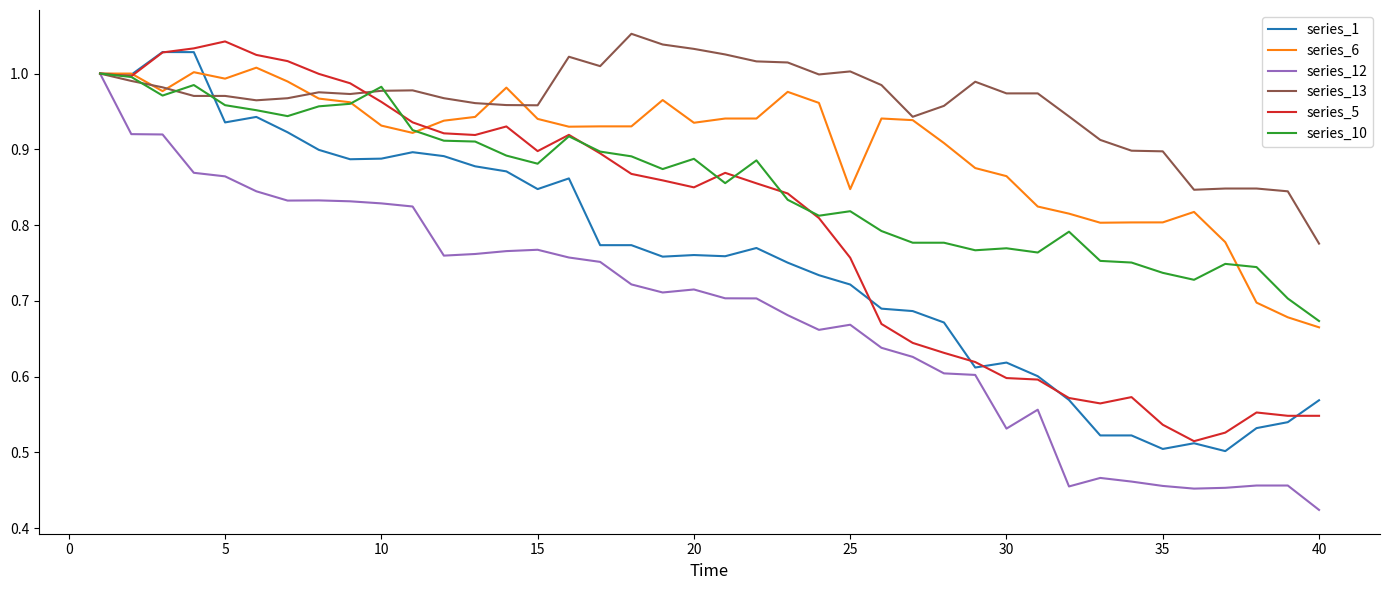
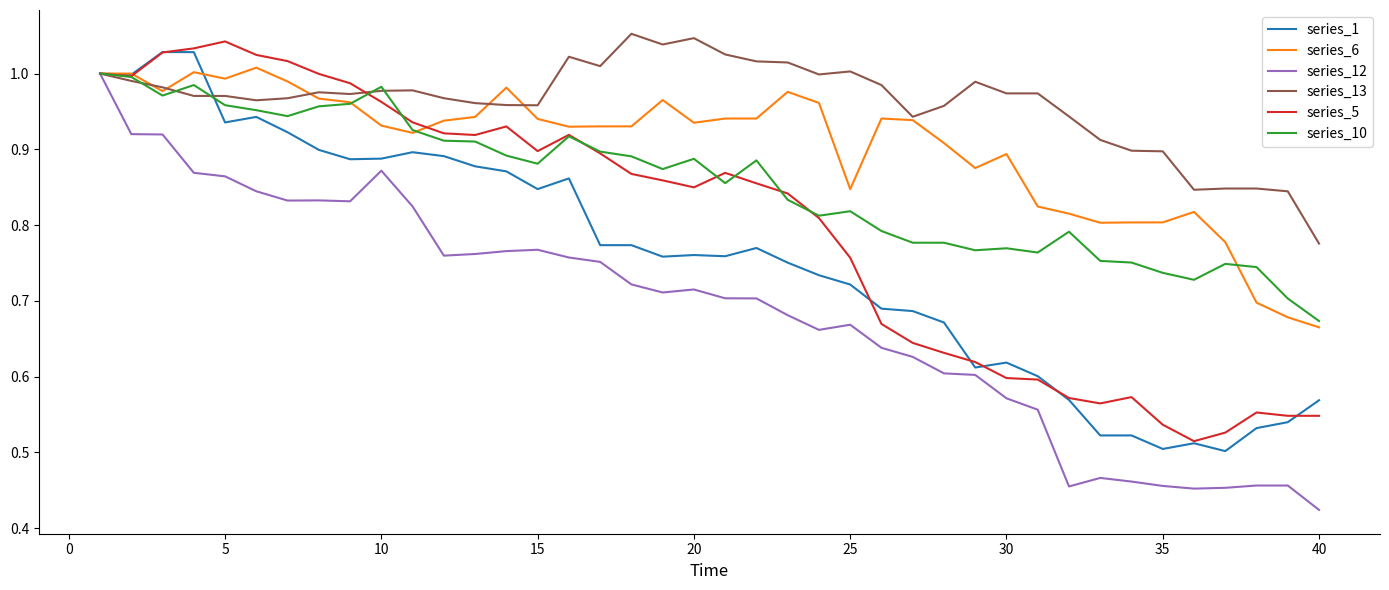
  {
    "series_1": {
      "5": 0.94,
      "10": 0.89,
      "15": 0.85,
      "20": 0.76,
      "25": 0.72,
      "30": 0.62,
      "35": 0.50,
      "40": 0.57
    },
    "series_6": {
      "5": 0.99,
      "10": 0.93,
      "15": 0.94,
      "20": 0.94,
      "25": 0.85,
-     "30": 0.86,
+     "30": 0.89,
      "35": 0.80,
      "40": 0.66
    },
    "series_12": {
      "5": 0.86,
-     "10": 0.83,
+     "10": 0.87,
      "15": 0.77,
      "20": 0.71,
      "25": 0.67,
-     "30": 0.53,
+     "30": 0.57,
      "35": 0.46,
      "40": 0.42
    },
    "series_13": {
      "5": 0.97,
      "10": 0.98,
      "15": 0.96,
-     "20": 1.03,
+     "20": 1.05,
      "25": 1.00,
      "30": 0.97,
      "35": 0.90,
      "40": 0.78
    },
    "series_5": {
      "5": 1.04,
      "10": 0.96,
      "15": 0.90,
      "20": 0.85,
      "25": 0.76,
      "30": 0.60,
      "35": 0.54,
      "40": 0.55
    },
    "series_10": {
      "5": 0.96,
      "10": 0.98,
      "15": 0.88,
      "20": 0.89,
      "25": 0.82,
      "30": 0.77,
      "35": 0.74,
      "40": 0.67
    }
  }
